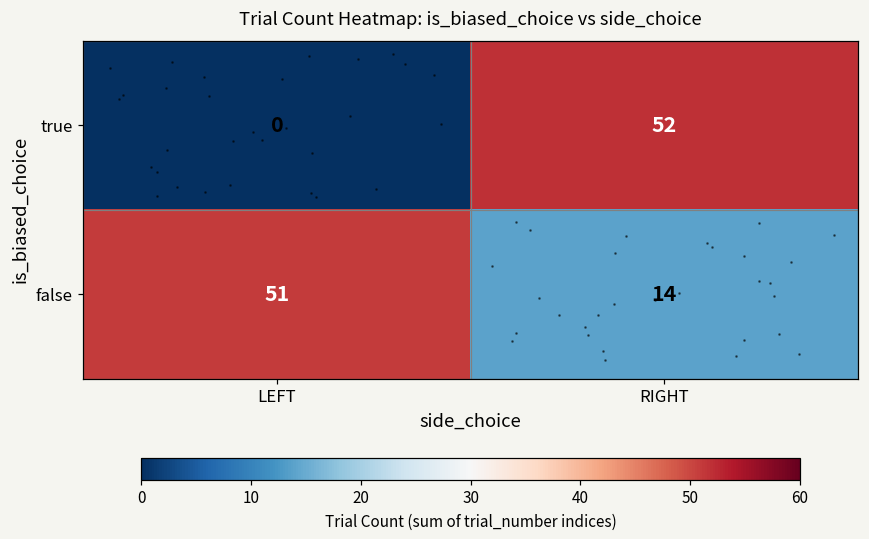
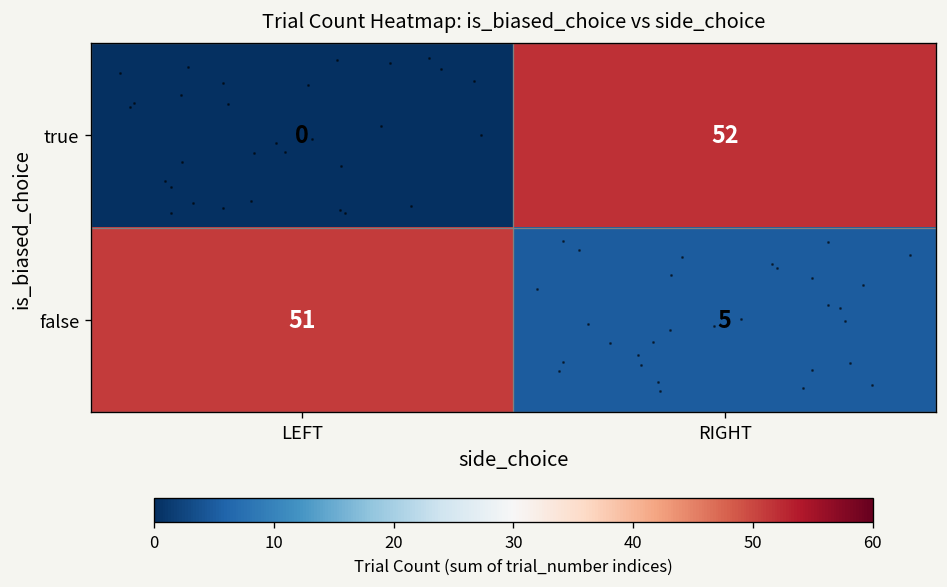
  {
    "true": {
      "LEFT": 0,
      "RIGHT": 52
    },
    "false": {
      "LEFT": 51,
-     "RIGHT": 14
+     "RIGHT": 5
    }
  }
